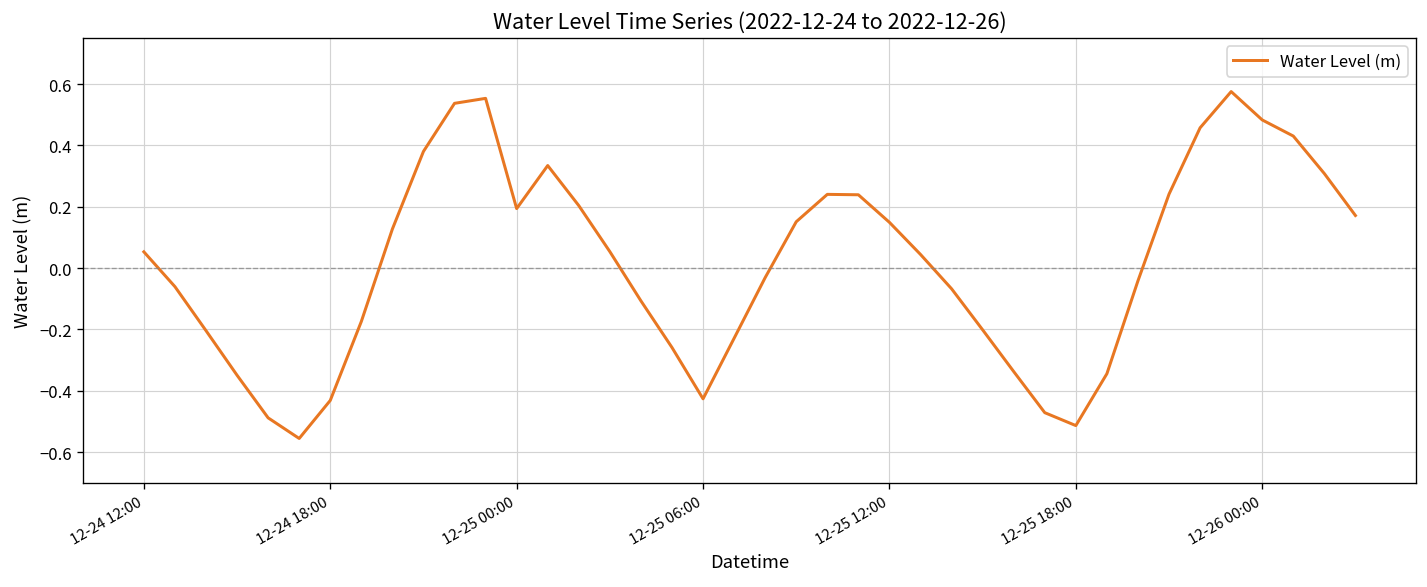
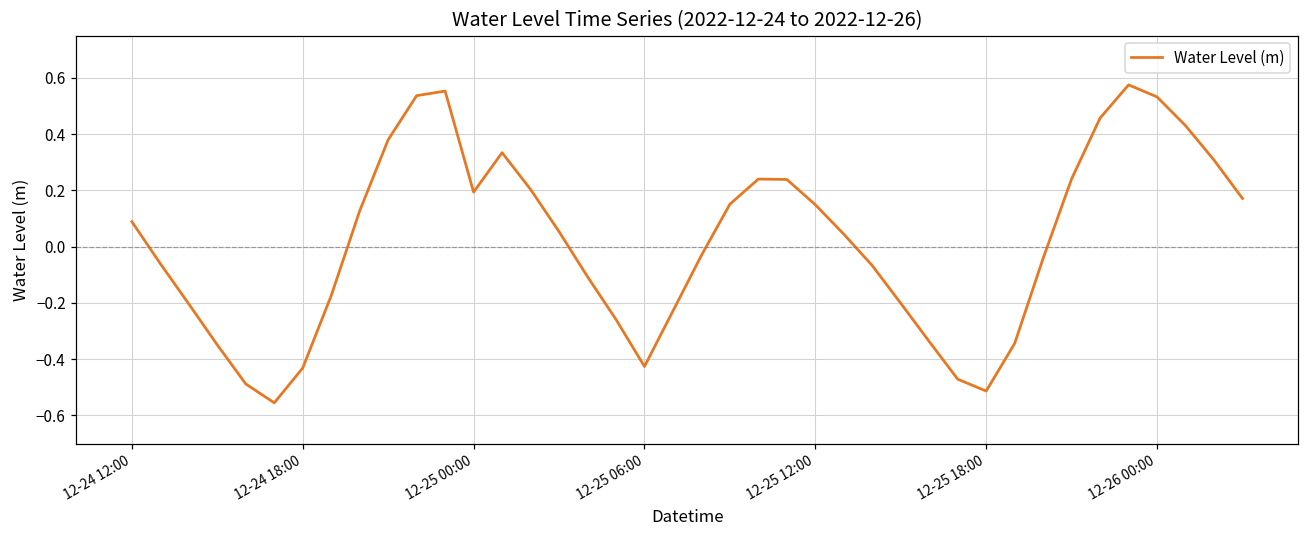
  {
-   "12-24 12:00": 0.05,
+   "12-24 12:00": 0.09,
    "12-24 18:00": -0.43,
    "12-25 00:00": 0.19,
    "12-25 06:00": -0.43,
    "12-25 12:00": 0.15,
    "12-25 18:00": -0.51,
-   "12-26 00:00": 0.48
+   "12-26 00:00": 0.53
  }
